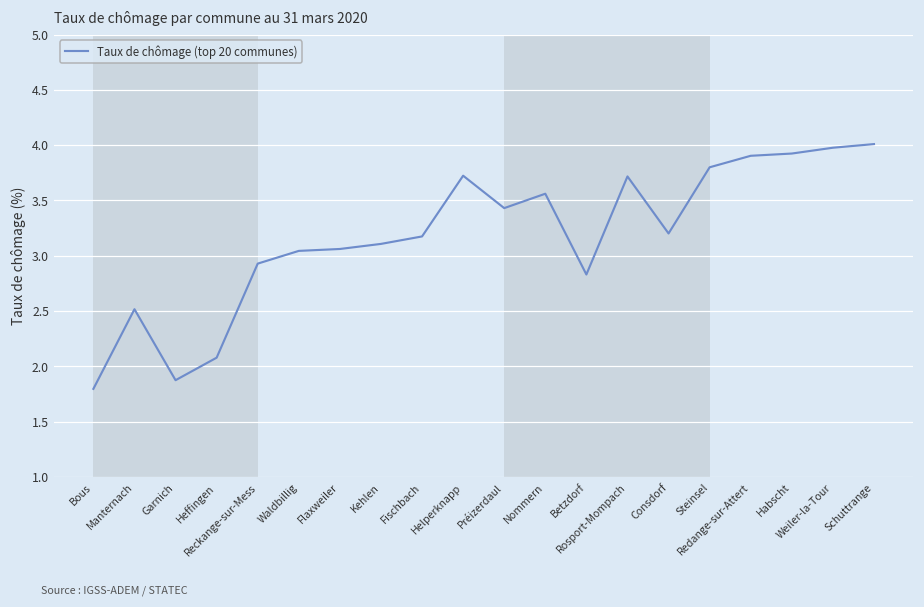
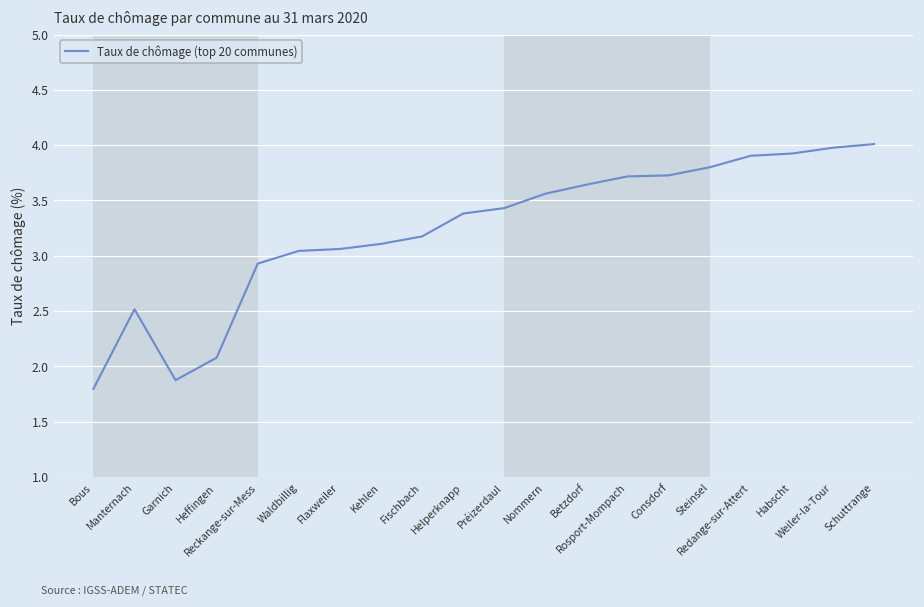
  {
    "Bous": 1.80,
    "Manternach": 2.52,
    "Garnich": 1.87,
    "Heffingen": 2.08,
    "Reckange-sur-Mess": 2.93,
    "Waldbillig": 3.04,
    "Flaxweiler": 3.06,
    "Kehlen": 3.11,
    "Fischbach": 3.17,
-   "Helperknapp": 3.72,
+   "Helperknapp": 3.38,
    "Préizerdaul": 3.43,
    "Nommern": 3.56,
-   "Betzdorf": 2.83,
+   "Betzdorf": 3.64,
    "Rosport-Mompach": 3.72,
-   "Consdorf": 3.20,
+   "Consdorf": 3.73,
    "Steinsel": 3.80,
    "Redange-sur-Attert": 3.90,
    "Habscht": 3.92,
    "Weiler-la-Tour": 3.98,
    "Schuttrange": 4.01
  }
